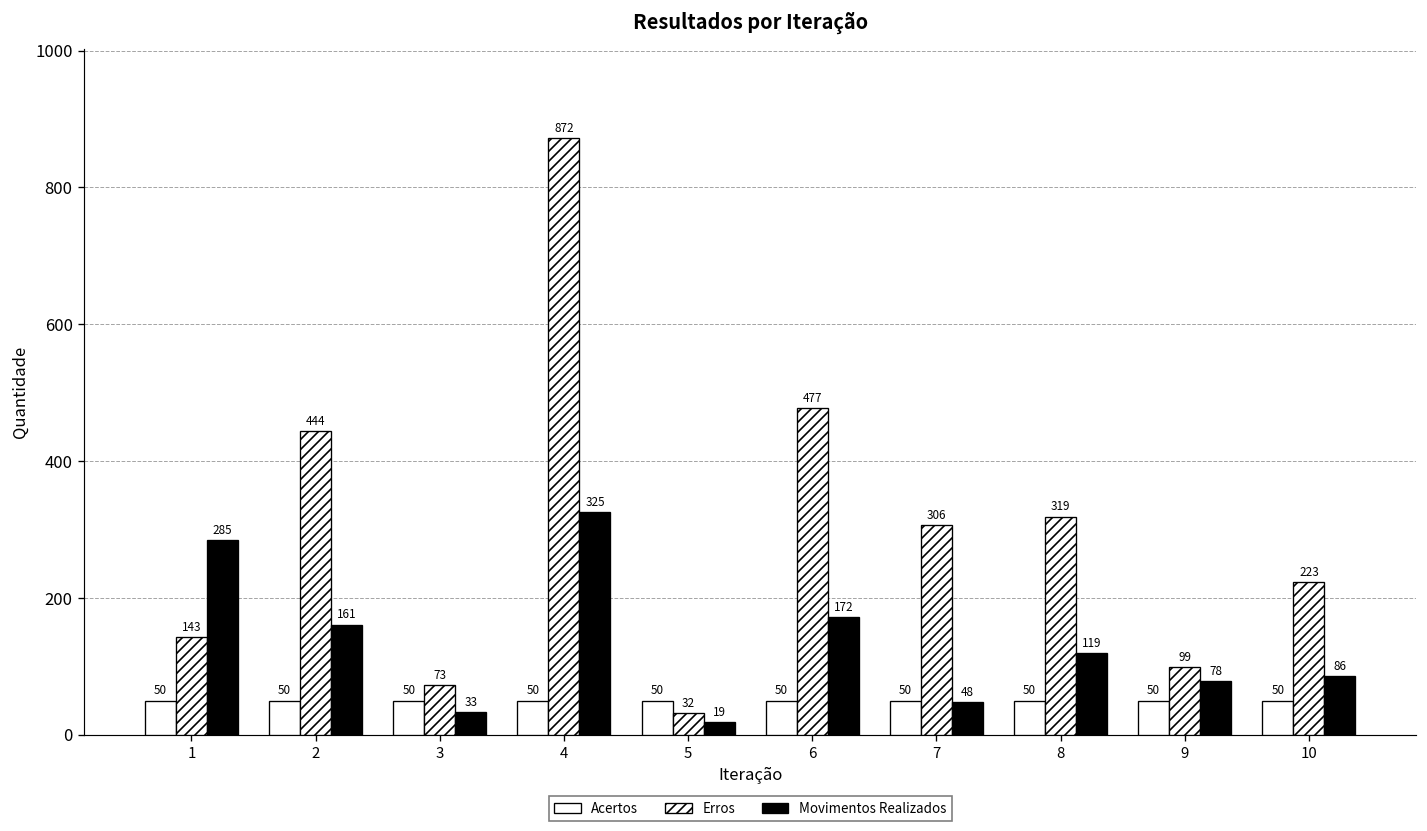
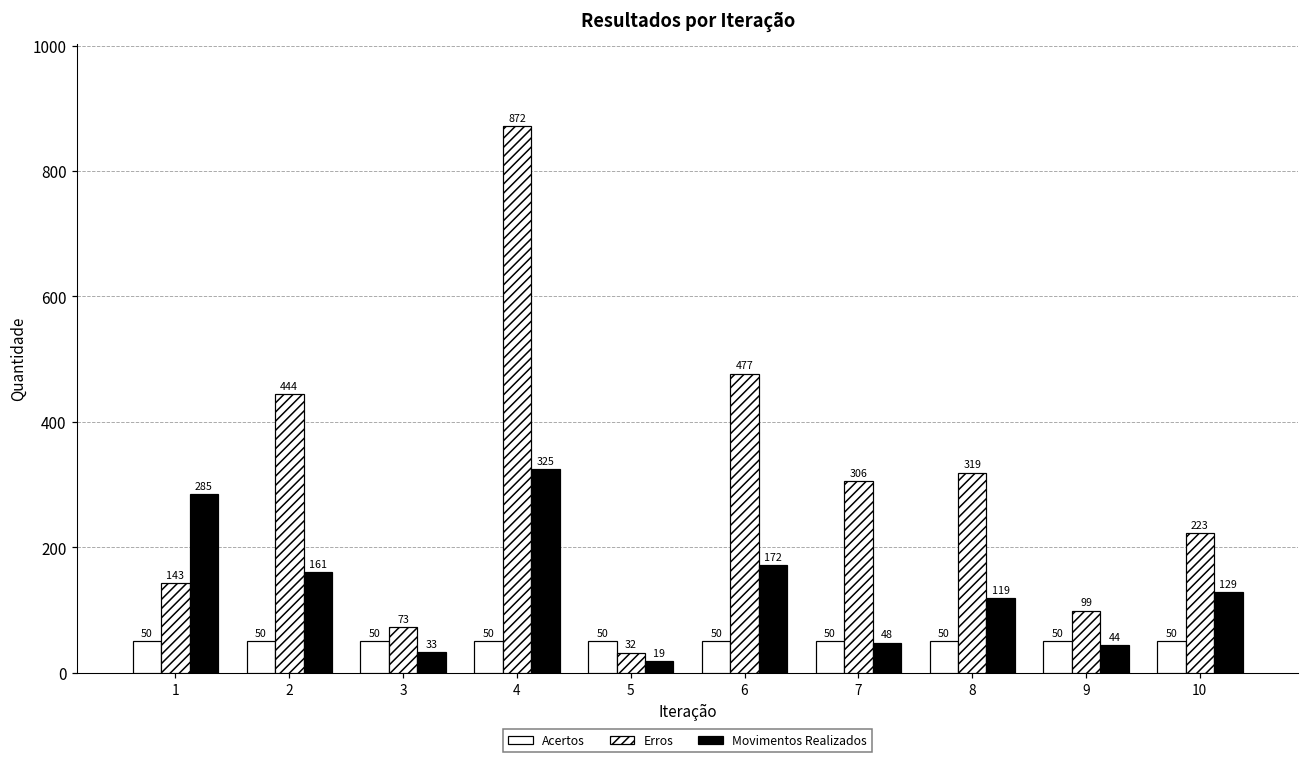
  {
    "Movimentos Realizados": {
      "1": 285,
      "2": 161,
      "3": 33,
      "4": 325,
      "5": 19,
      "6": 172,
      "7": 48,
      "8": 119,
-     "9": 78,
-     "10": 86
+     "9": 44,
+     "10": 129
    }
  }
